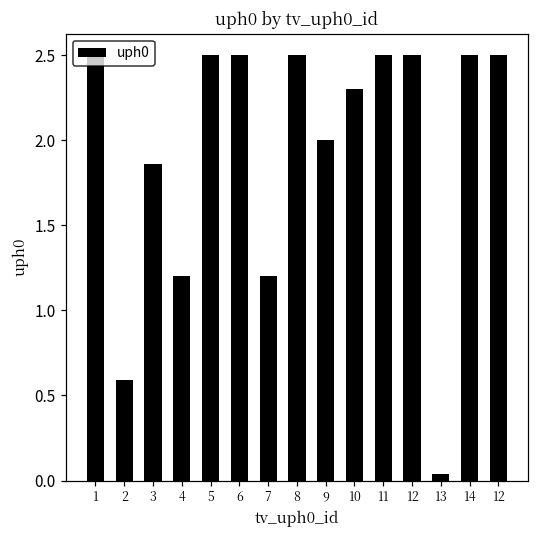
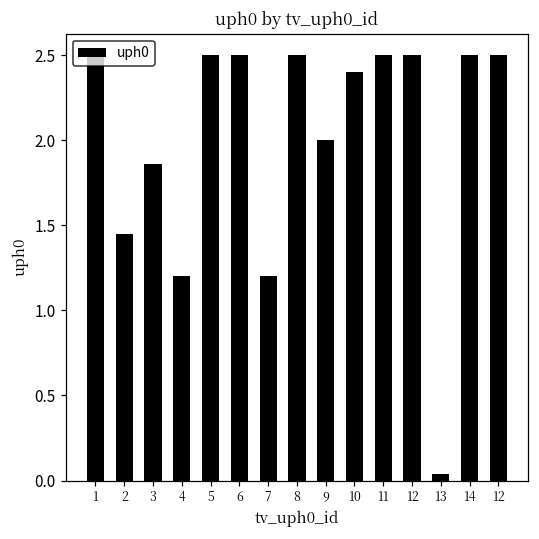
  {
-   "2": 0.59,
+   "2": 1.45,
    "3": 1.86,
    "4": 1.20,
    "5": 2.50,
    "6": 2.50,
    "7": 1.20,
    "8": 2.50,
    "9": 2.00,
-   "10": 2.3,
+   "10": 2.4,
    "11": 2.50,
    "13": 0.04,
    "14": 2.50
  }
